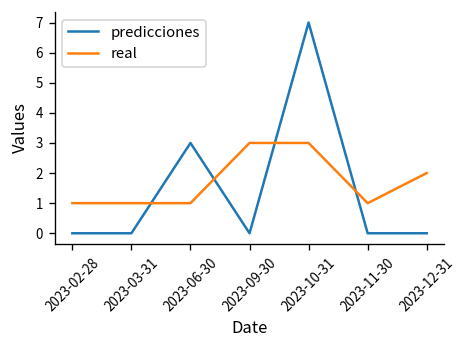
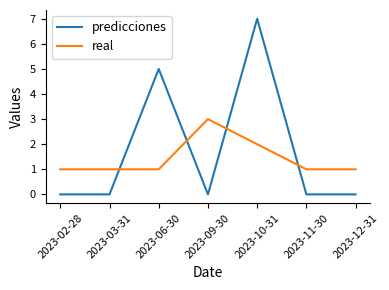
  {
    "predicciones": {
      "2023-02-28": 0,
      "2023-03-31": 0,
-     "2023-06-30": 3,
+     "2023-06-30": 5,
      "2023-09-30": 0,
      "2023-10-31": 7,
      "2023-11-30": 0,
      "2023-12-31": 0
    },
    "real": {
      "2023-02-28": 1,
      "2023-03-31": 1,
      "2023-06-30": 1,
      "2023-09-30": 3,
-     "2023-10-31": 3,
+     "2023-10-31": 2,
      "2023-11-30": 1,
-     "2023-12-31": 2
+     "2023-12-31": 1
    }
  }
